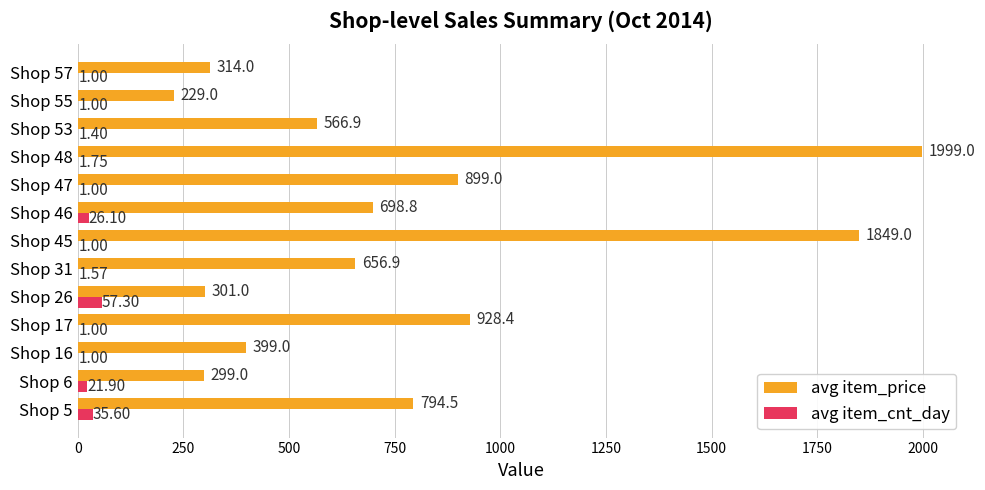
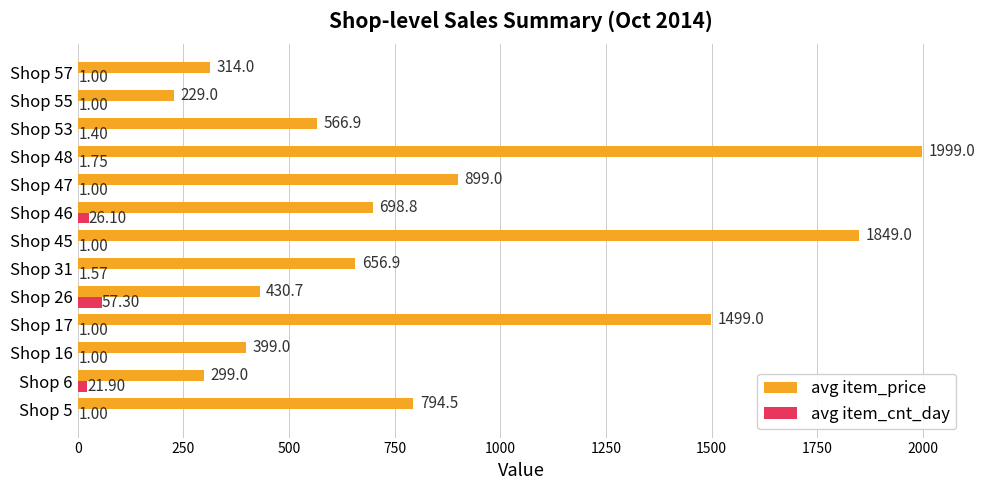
  {
    "avg item_price": {
      "Shop 57": 314.0,
      "Shop 55": 229.0,
      "Shop 53": 566.9,
      "Shop 48": 1999.0,
      "Shop 47": 899.0,
      "Shop 46": 698.8,
      "Shop 45": 1849.0,
      "Shop 31": 656.9,
-     "Shop 26": 301.0,
-     "Shop 17": 928.4,
+     "Shop 26": 430.7,
+     "Shop 17": 1499.0,
      "Shop 16": 399.0,
      "Shop 6": 299.0,
      "Shop 5": 794.5
    },
    "avg item_cnt_day": {
      "Shop 57": 1.00,
      "Shop 55": 1.00,
      "Shop 53": 1.40,
      "Shop 48": 1.75,
      "Shop 47": 1.00,
      "Shop 46": 26.10,
      "Shop 45": 1.00,
      "Shop 31": 1.57,
      "Shop 26": 57.30,
      "Shop 17": 1.00,
      "Shop 16": 1.00,
      "Shop 6": 21.90,
-     "Shop 5": 35.60
+     "Shop 5": 1.00
    }
  }
